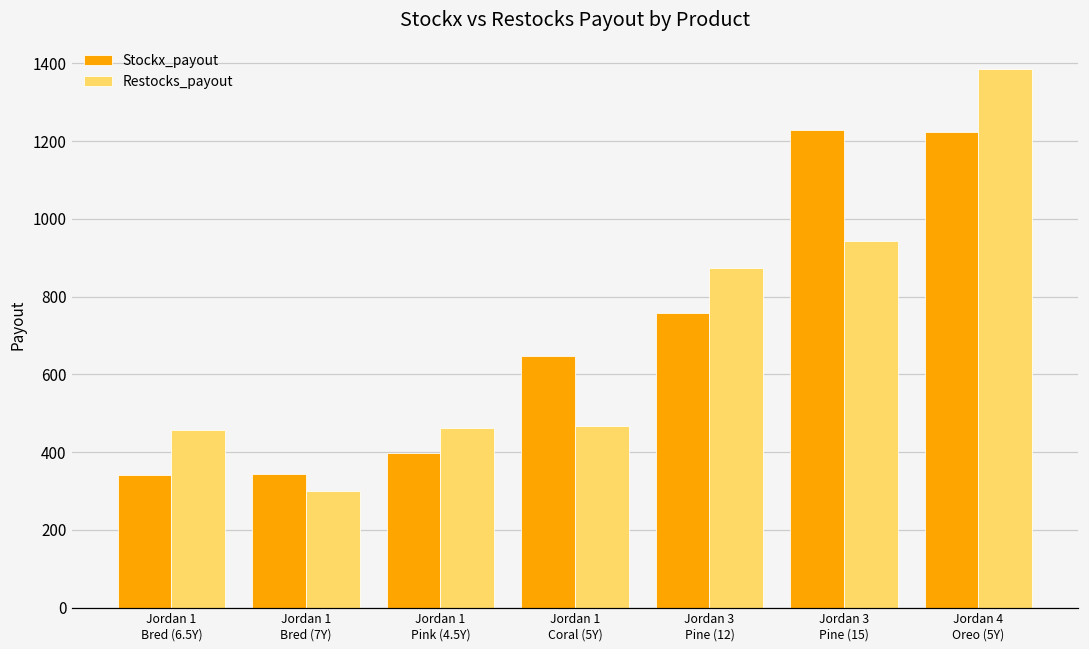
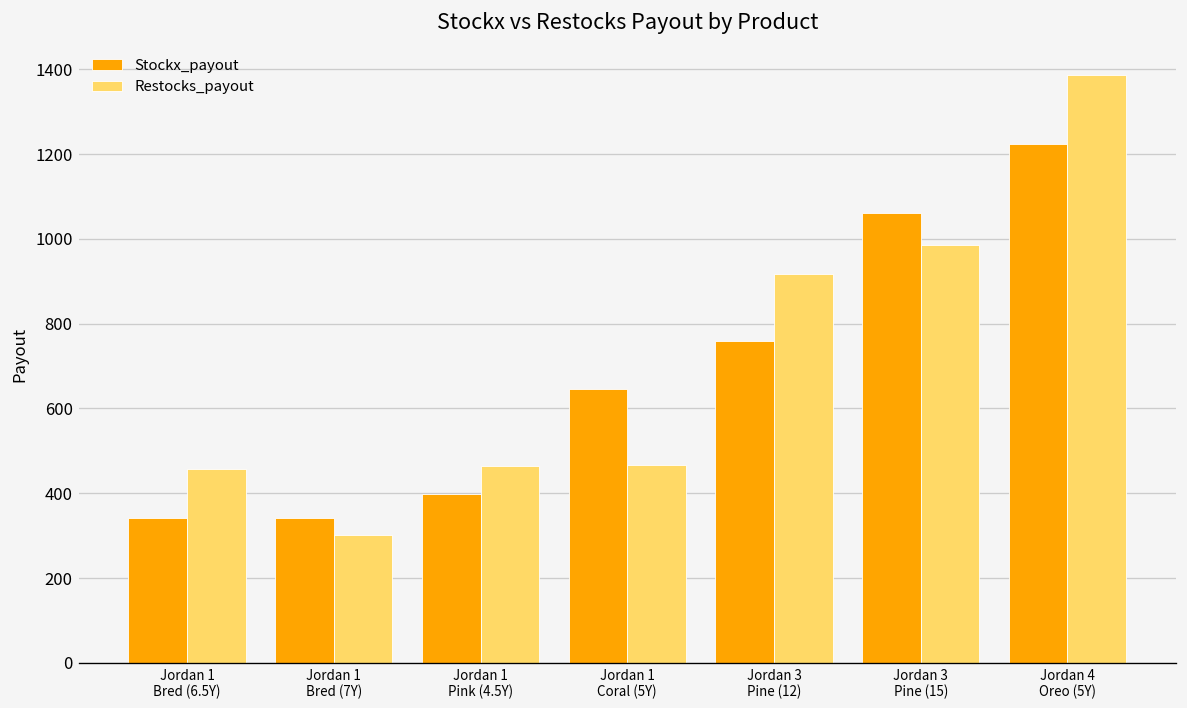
  {
    "Stockx_payout": {
      "Jordan 1 Bred (6.5Y)": 340,
      "Jordan 1 Bred (7Y)": 340,
      "Jordan 1 Pink (4.5Y)": 400,
      "Jordan 1 Coral (5Y)": 650,
      "Jordan 3 Pine (12)": 760,
-     "Jordan 3 Pine (15)": 1230,
+     "Jordan 3 Pine (15)": 1060,
      "Jordan 4 Oreo (5Y)": 1220
    },
    "Restocks_payout": {
      "Jordan 1 Bred (6.5Y)": 460,
      "Jordan 1 Bred (7Y)": 300,
      "Jordan 1 Pink (4.5Y)": 460,
      "Jordan 1 Coral (5Y)": 470,
-     "Jordan 3 Pine (12)": 870,
-     "Jordan 3 Pine (15)": 940,
+     "Jordan 3 Pine (12)": 920,
+     "Jordan 3 Pine (15)": 990,
      "Jordan 4 Oreo (5Y)": 1390
    }
  }
